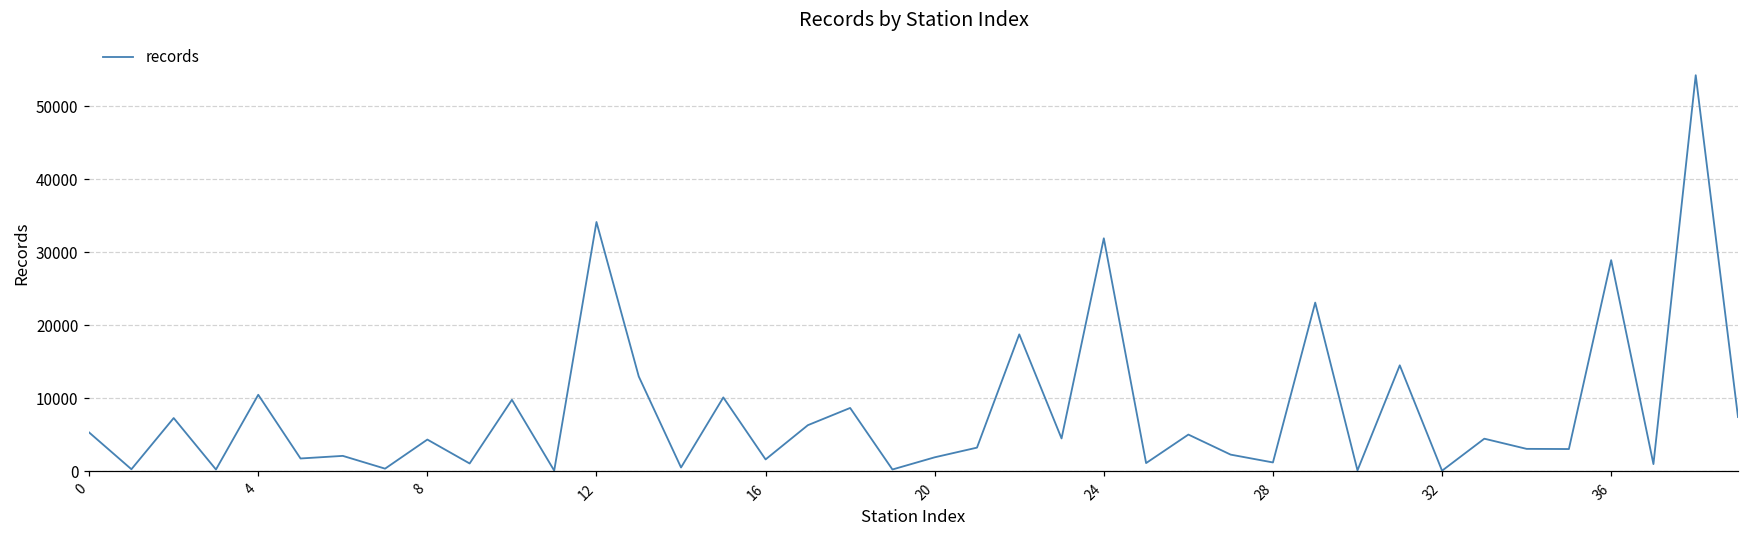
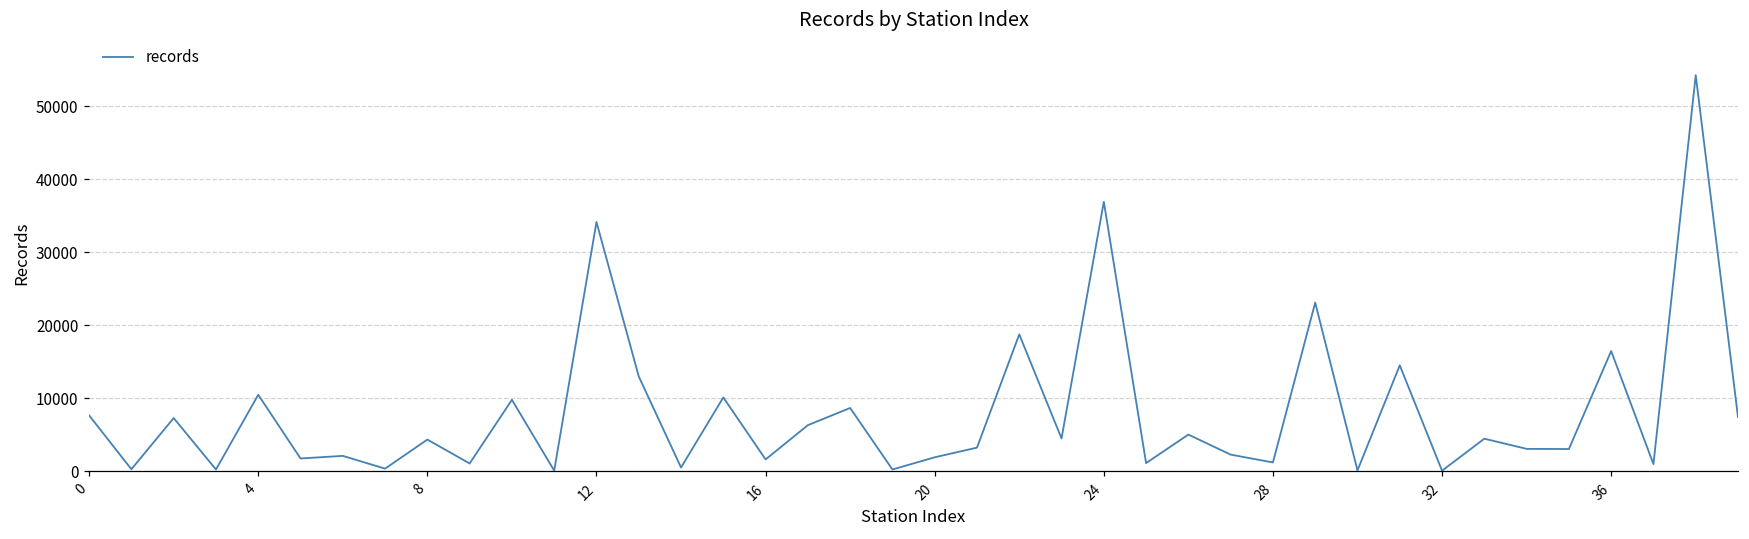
  {
-   "0": 5000,
+   "0": 8000,
    "4": 11000,
    "8": 4000,
    "12": 34000,
    "16": 2000,
    "20": 2000,
-   "24": 32000,
+   "24": 37000,
    "28": 1000,
    "32": 0,
-   "36": 29000
+   "36": 16000
  }
